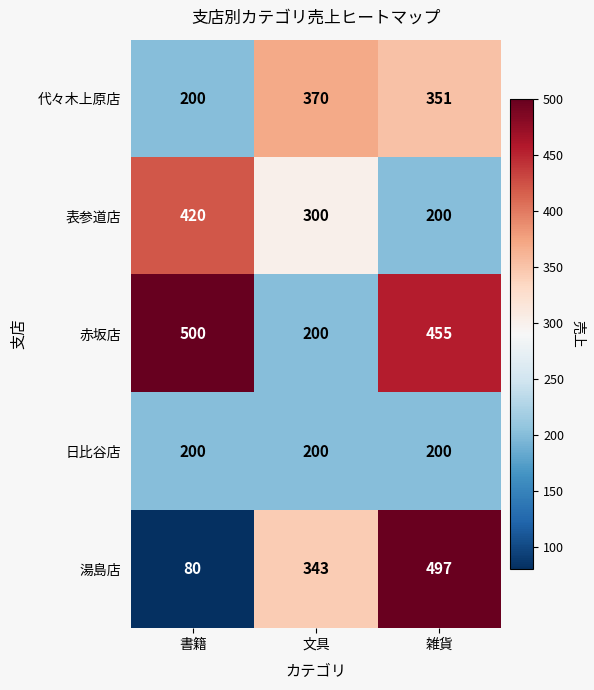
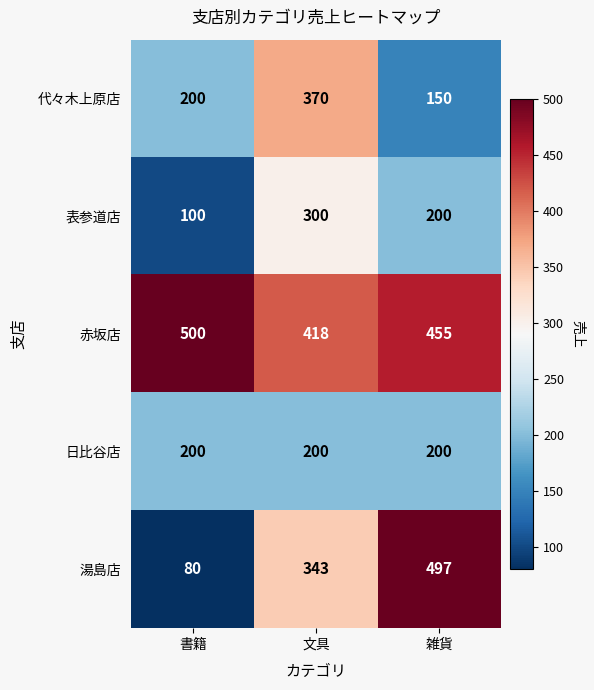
  {
    "代々木上原店": {
      "書籍": 200,
      "文具": 370,
-     "雑貨": 351
+     "雑貨": 150
    },
    "表参道店": {
-     "書籍": 420,
+     "書籍": 100,
      "文具": 300,
      "雑貨": 200
    },
    "赤坂店": {
      "書籍": 500,
-     "文具": 200,
+     "文具": 418,
      "雑貨": 455
    },
    "日比谷店": {
      "書籍": 200,
      "文具": 200,
      "雑貨": 200
    },
    "湯島店": {
      "書籍": 80,
      "文具": 343,
      "雑貨": 497
    }
  }
